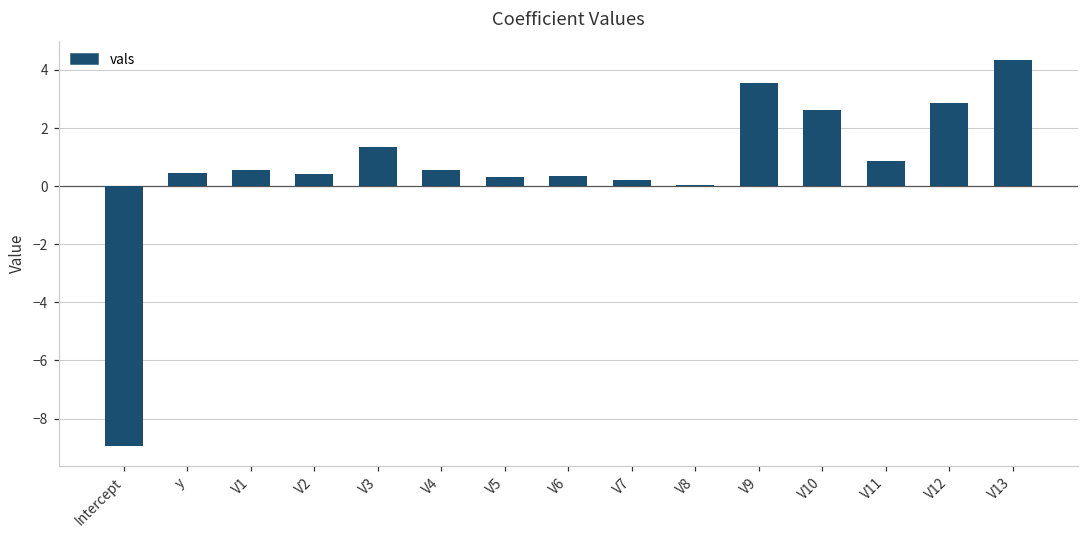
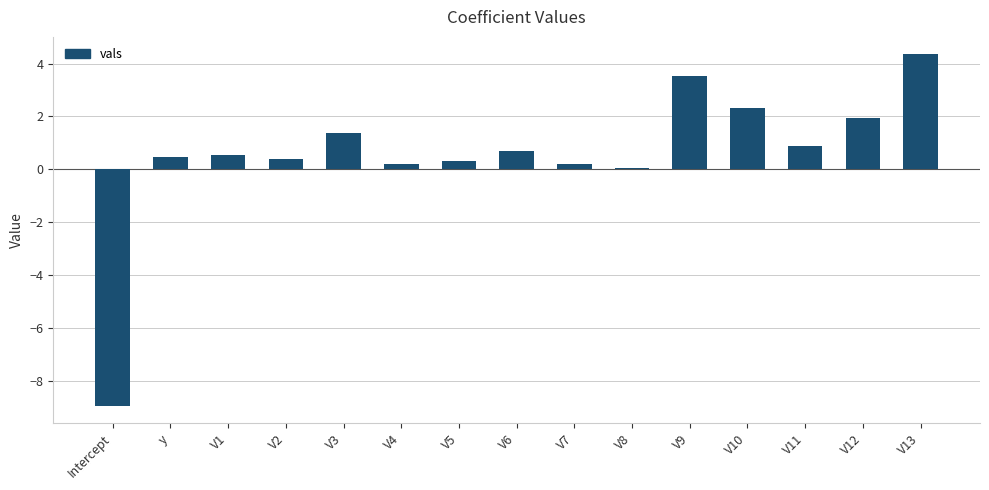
  {
    "Intercept": -9.0,
    "y": 0.4,
    "V1": 0.6,
    "V2": 0.4,
    "V3": 1.4,
-   "V4": 0.6,
+   "V4": 0.2,
    "V5": 0.3,
-   "V6": 0.3,
+   "V6": 0.7,
    "V7": 0.2,
    "V9": 3.5,
-   "V10": 2.6,
+   "V10": 2.3,
    "V11": 0.9,
-   "V12": 2.8,
+   "V12": 2.0,
    "V13": 4.3
  }
